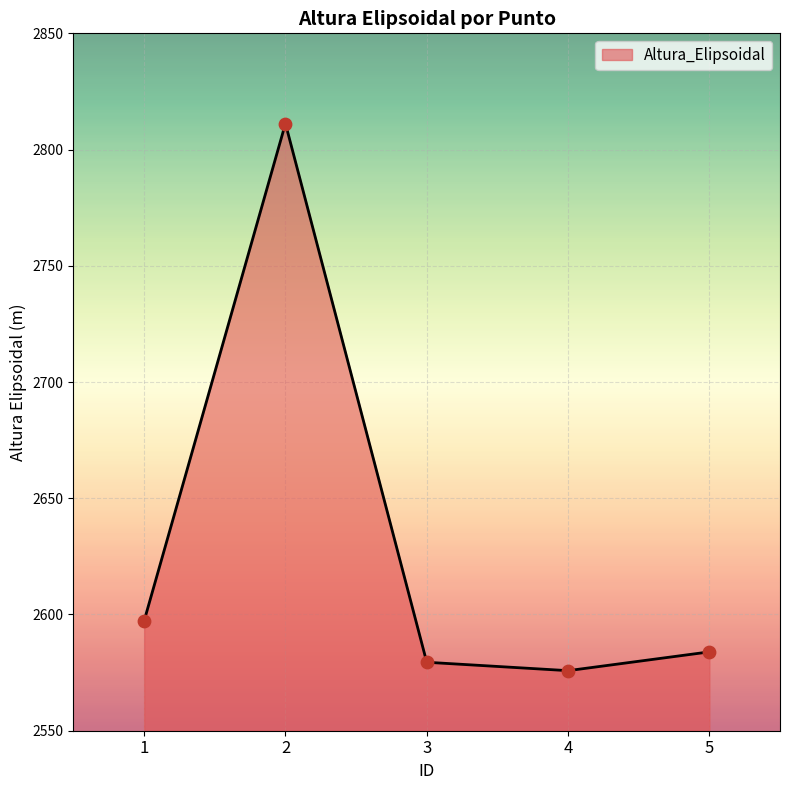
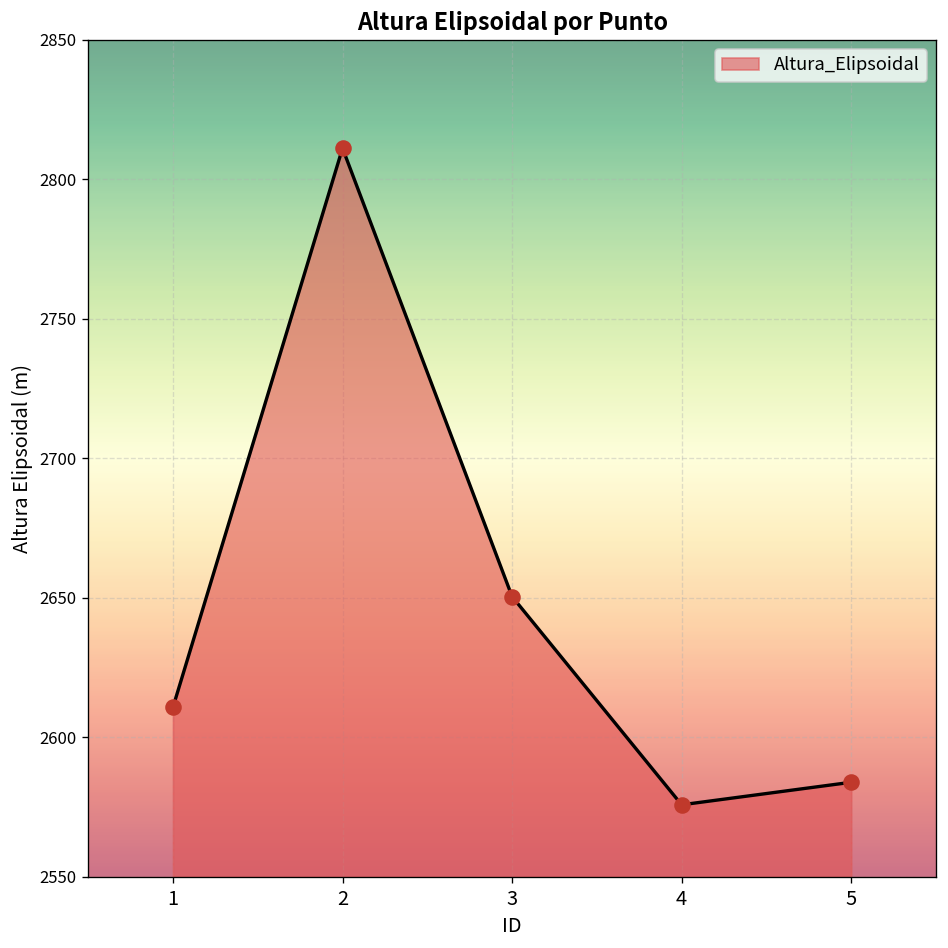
  {
-   "1": 2597,
+   "1": 2611,
    "2": 2811,
-   "3": 2579,
+   "3": 2650,
    "4": 2576,
    "5": 2584
  }
